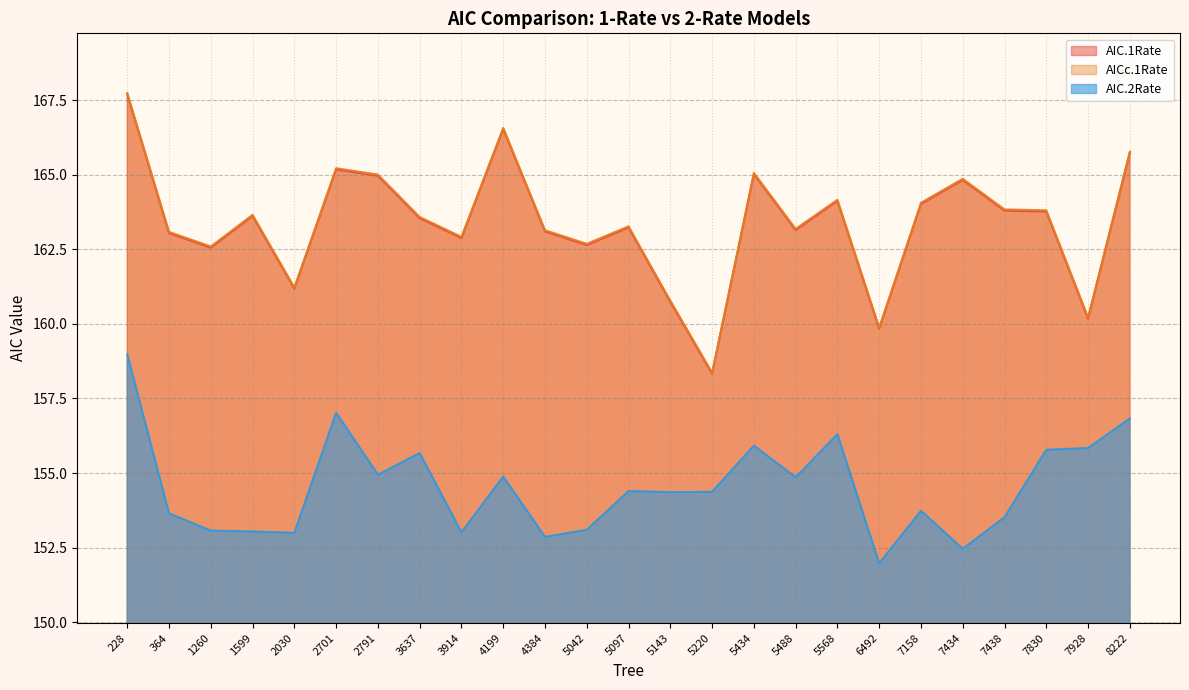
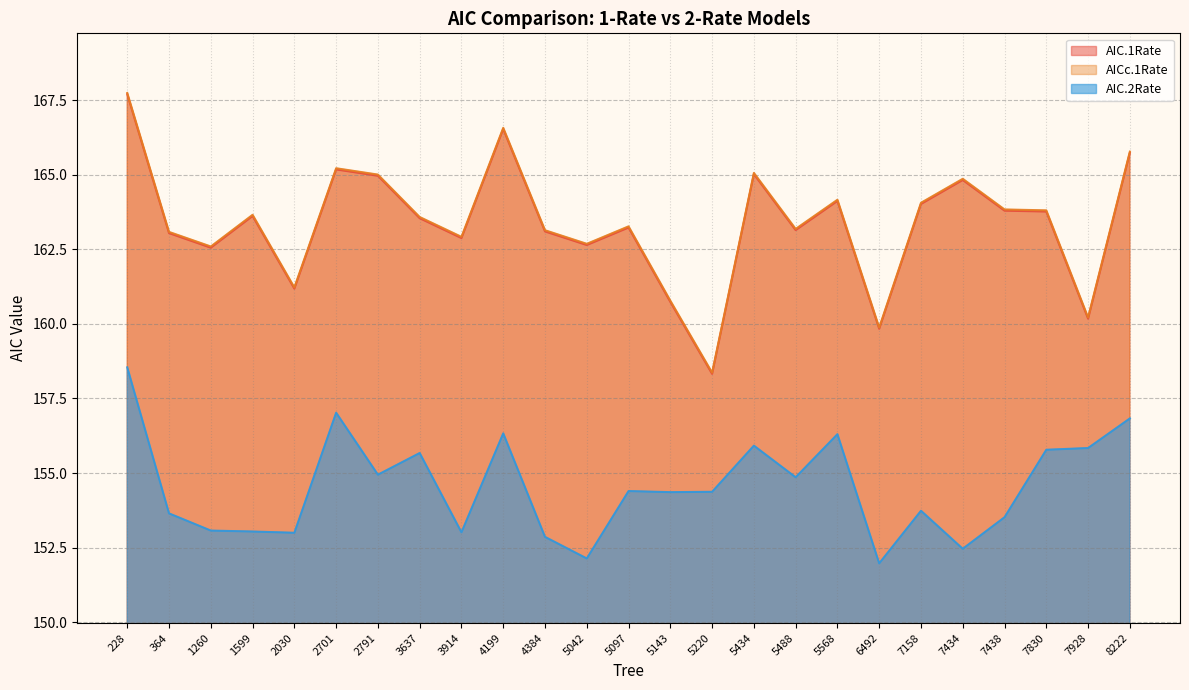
  {
    "AIC.2Rate": {
-     "228": 159.0,
+     "228": 158.5,
      "364": 153.6,
      "1260": 153.1,
      "1599": 153.0,
      "2030": 153.0,
      "2701": 157.0,
      "2791": 154.9,
      "3637": 155.7,
      "3914": 153.0,
-     "4199": 154.9,
+     "4199": 156.3,
      "4384": 152.9,
-     "5042": 153.1,
+     "5042": 152.1,
      "5097": 154.4,
      "5143": 154.4,
      "5220": 154.4,
      "5434": 155.9,
      "5488": 154.9,
      "5568": 156.3,
      "6492": 152.0,
      "7158": 153.7,
      "7434": 152.5,
      "7438": 153.5,
      "7830": 155.8,
      "7928": 155.8,
      "8222": 156.8
    }
  }
